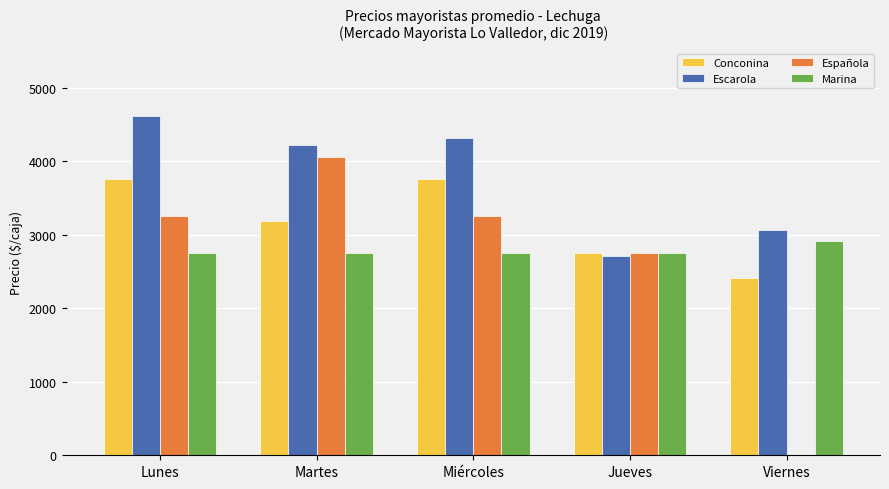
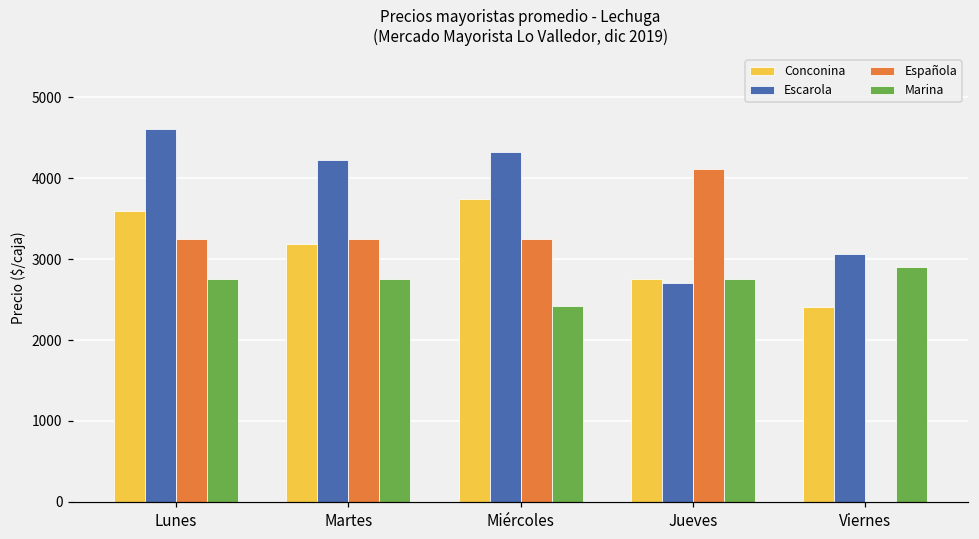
  {
    "Conconina": {
-     "Lunes": 3800,
+     "Lunes": 3600,
      "Martes": 3200,
      "Miércoles": 3800,
      "Jueves": 2800,
      "Viernes": 2400
    },
    "Escarola": {
      "Lunes": 4600,
      "Martes": 4200,
      "Miércoles": 4300,
      "Jueves": 2700,
      "Viernes": 3100
    },
    "Española": {
      "Lunes": 3300,
-     "Martes": 4100,
+     "Martes": 3300,
      "Miércoles": 3300,
-     "Jueves": 2800,
+     "Jueves": 4100,
      "Viernes": 0
    },
    "Marina": {
      "Lunes": 2800,
      "Martes": 2800,
-     "Miércoles": 2800,
+     "Miércoles": 2400,
      "Jueves": 2800,
      "Viernes": 2900
    }
  }
